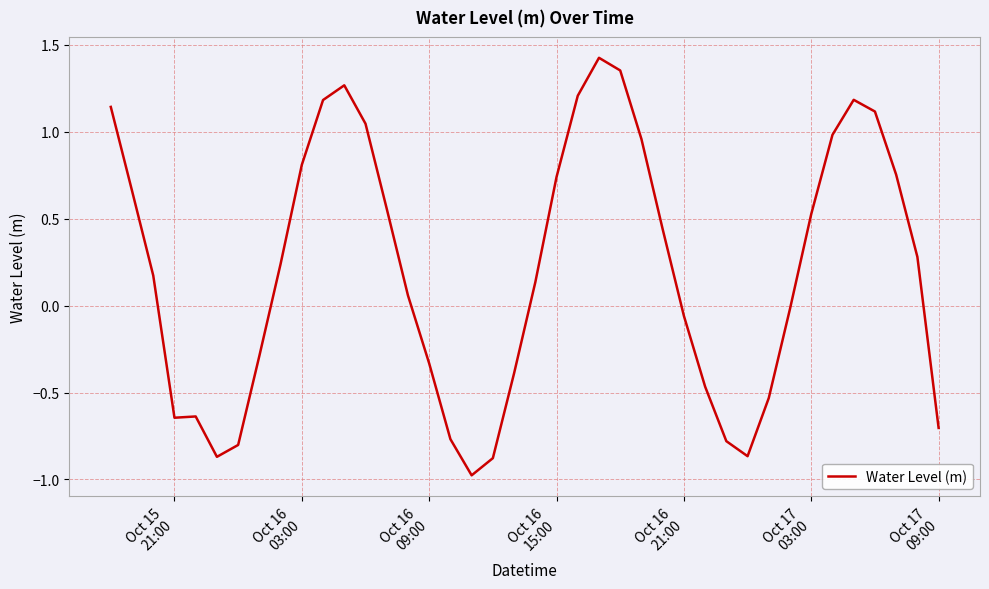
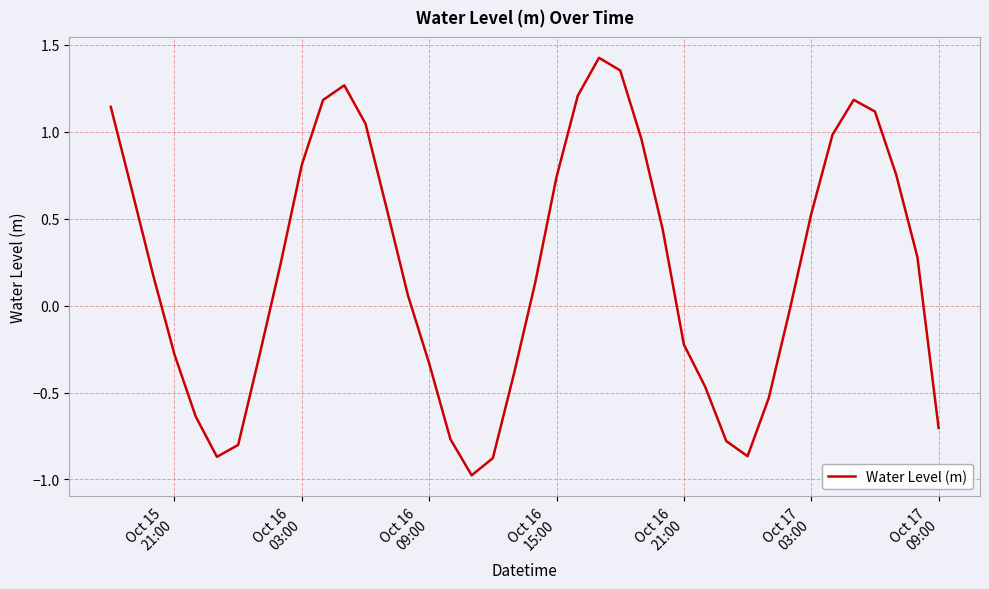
  {
-   "Oct 15 21:00": -0.64,
+   "Oct 15 21:00": -0.28,
    "Oct 16 03:00": 0.81,
    "Oct 16 09:00": -0.33,
    "Oct 16 15:00": 0.74,
-   "Oct 16 21:00": -0.06,
+   "Oct 16 21:00": -0.22,
    "Oct 17 03:00": 0.53,
    "Oct 17 09:00": -0.70
  }
